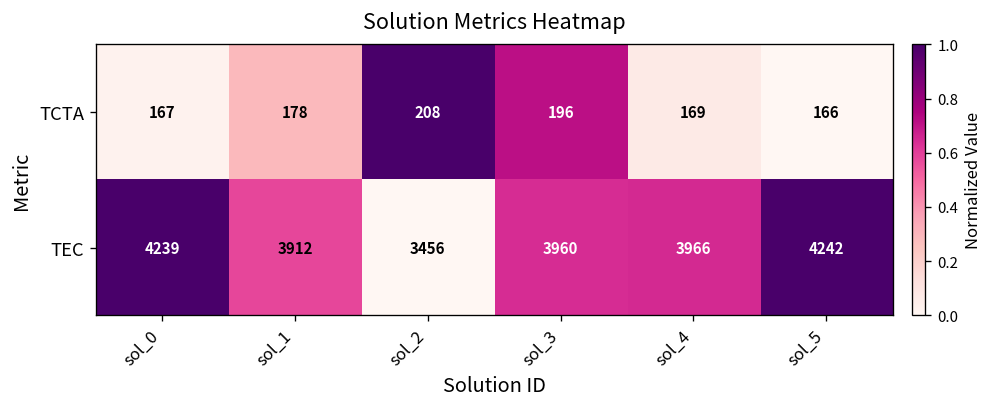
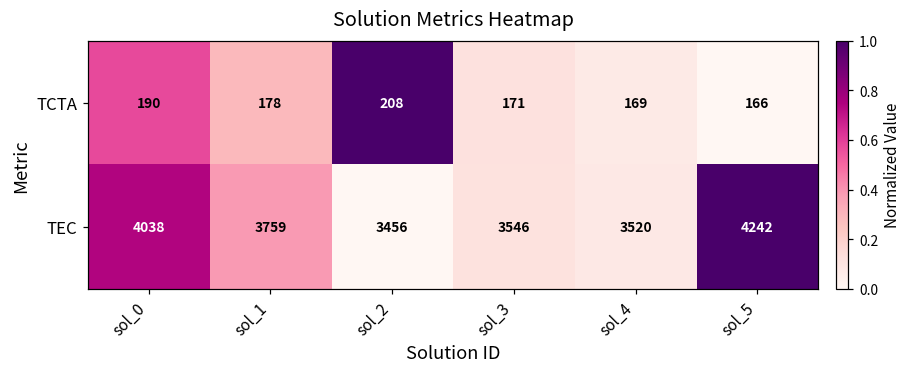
  {
    "TCTA": {
-     "sol_0": 167,
+     "sol_0": 190,
      "sol_1": 178,
      "sol_2": 208,
-     "sol_3": 196,
+     "sol_3": 171,
      "sol_4": 169,
      "sol_5": 166
    },
    "TEC": {
-     "sol_0": 4239,
-     "sol_1": 3912,
+     "sol_0": 4038,
+     "sol_1": 3759,
      "sol_2": 3456,
-     "sol_3": 3960,
-     "sol_4": 3966,
+     "sol_3": 3546,
+     "sol_4": 3520,
      "sol_5": 4242
    }
  }
